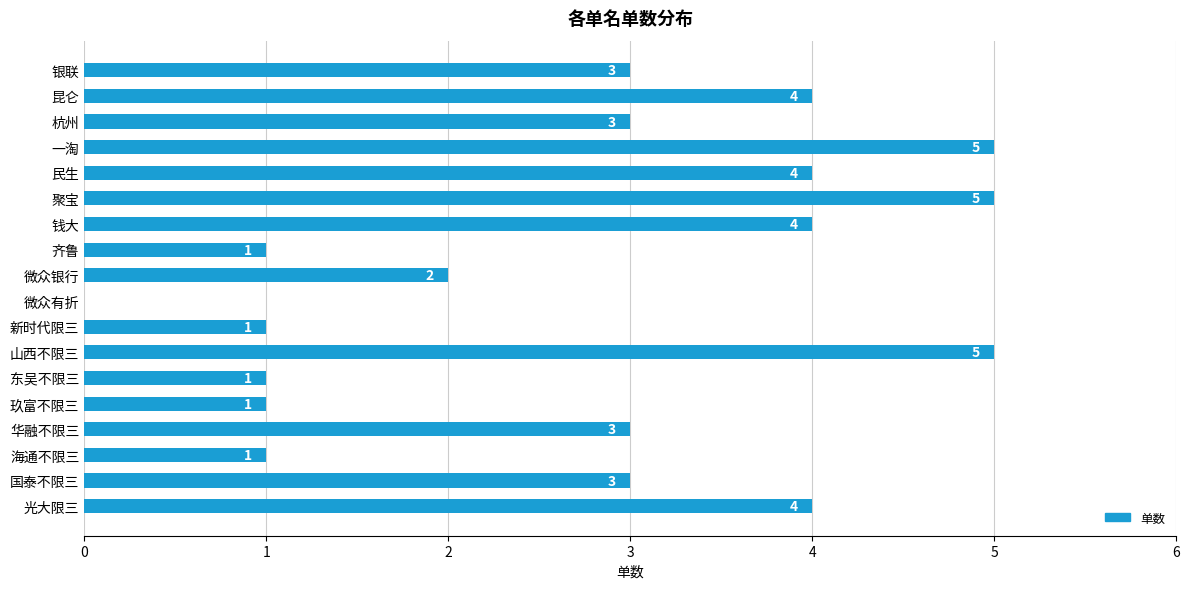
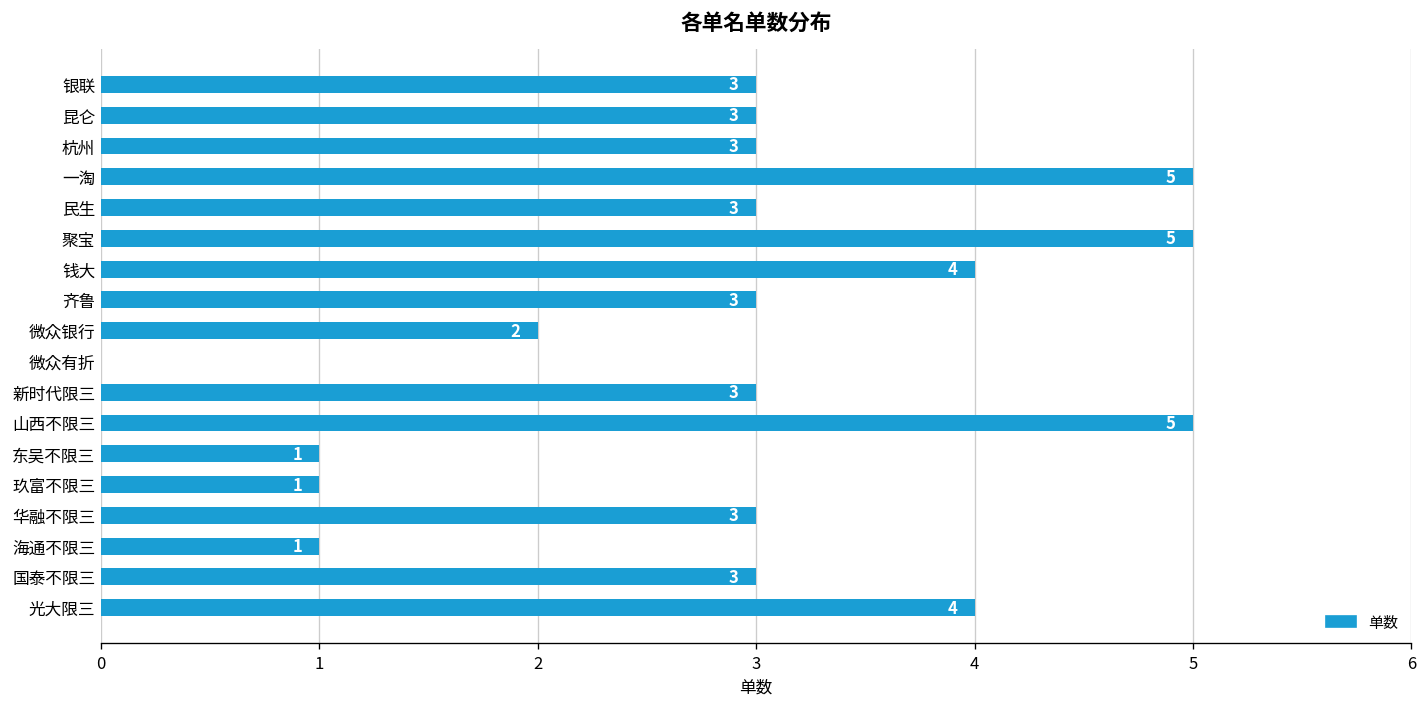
  {
    "银联": 3,
-   "昆仑": 4,
+   "昆仑": 3,
    "杭州": 3,
    "一淘": 5,
-   "民生": 4,
+   "民生": 3,
    "聚宝": 5,
    "钱大": 4,
-   "齐鲁": 1,
+   "齐鲁": 3,
    "微众银行": 2,
-   "新时代限三": 1,
+   "新时代限三": 3,
    "山西不限三": 5,
    "东吴不限三": 1,
    "玖富不限三": 1,
    "华融不限三": 3,
    "海通不限三": 1,
    "国泰不限三": 3,
    "光大限三": 4
  }
